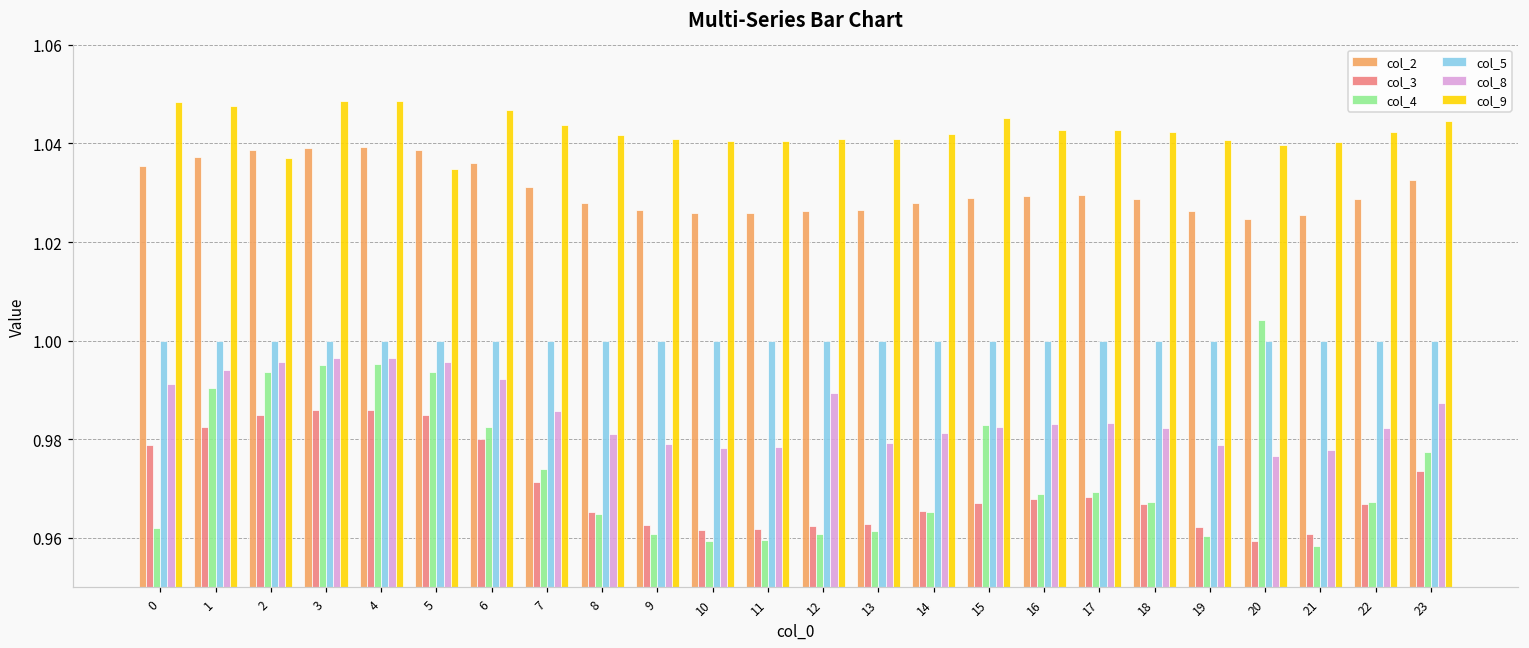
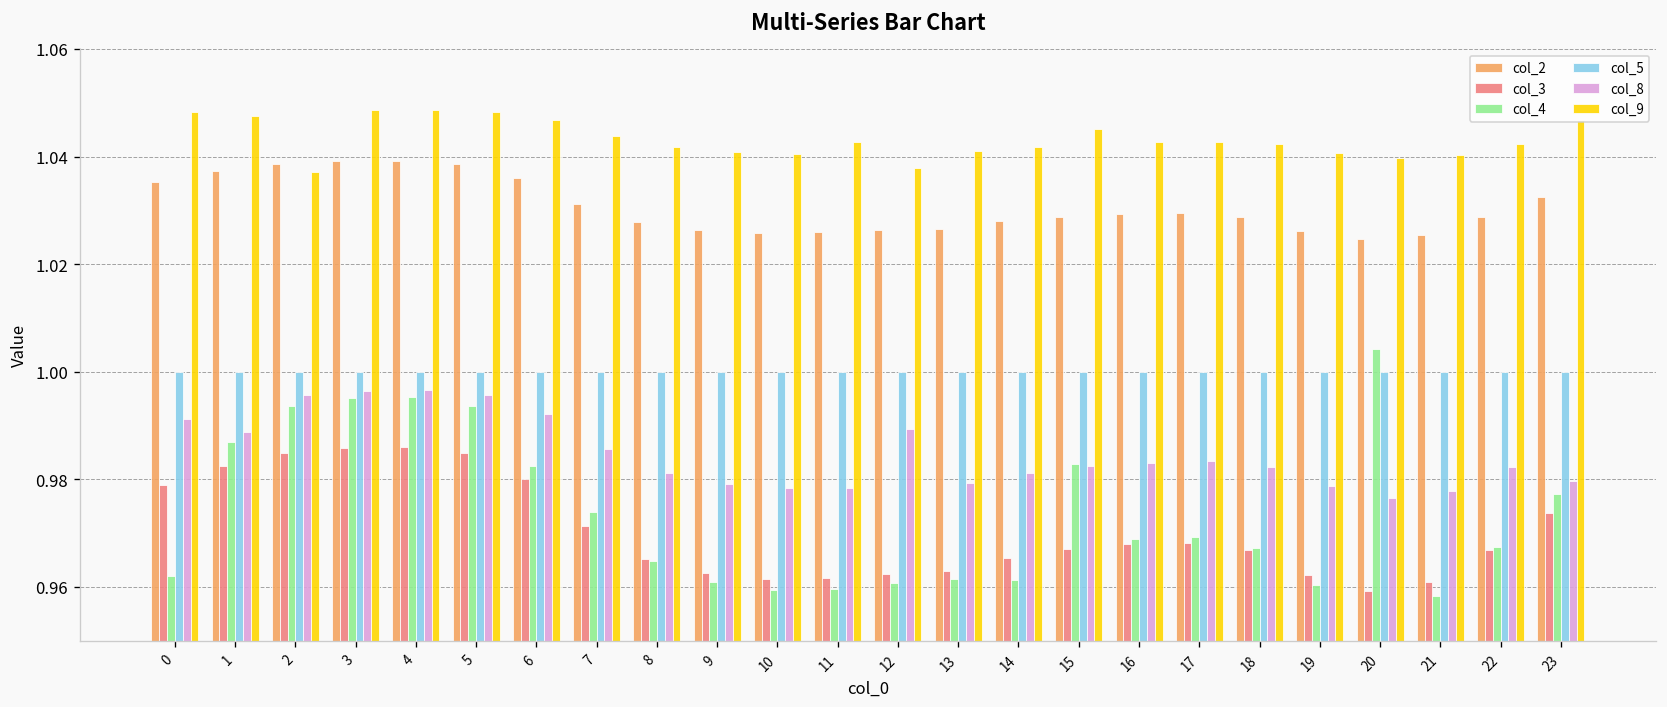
  {
    "col_4": {
      "0": 0.962,
-     "1": 0.990,
+     "1": 0.987,
      "2": 0.994,
      "3": 0.995,
      "4": 0.995,
      "5": 0.994,
      "6": 0.983,
      "7": 0.974,
      "8": 0.965,
      "9": 0.961,
      "10": 0.959,
      "11": 0.960,
      "12": 0.961,
      "13": 0.961,
-     "14": 0.965,
+     "14": 0.961,
      "15": 0.983,
      "16": 0.969,
      "17": 0.969,
      "18": 0.967,
      "19": 0.960,
      "20": 1.004,
      "21": 0.958,
      "22": 0.967,
      "23": 0.977
    },
    "col_5": {
      "0": 1.000,
      "1": 1.000,
      "2": 1.000,
      "3": 1.000,
      "4": 1.000,
      "5": 1.000,
      "6": 1.000,
      "7": 1.000,
      "8": 1.000,
      "9": 1.000,
      "10": 1.000,
      "11": 1.000,
      "12": 1.000,
      "13": 1.000,
      "14": 1.000,
      "15": 1.000,
      "16": 1.000,
      "17": 1.000,
      "18": 1.000,
      "19": 1.000,
      "20": 1.000,
      "21": 1.000,
      "22": 1.000,
      "23": 1.000
    },
    "col_8": {
      "0": 0.991,
-     "1": 0.994,
+     "1": 0.989,
      "2": 0.996,
      "3": 0.996,
      "4": 0.997,
      "5": 0.996,
      "6": 0.992,
      "7": 0.986,
      "8": 0.981,
      "9": 0.979,
      "10": 0.978,
      "11": 0.978,
      "12": 0.989,
      "13": 0.979,
      "14": 0.981,
      "15": 0.982,
      "16": 0.983,
      "17": 0.983,
      "18": 0.982,
      "19": 0.979,
      "20": 0.977,
      "21": 0.978,
      "22": 0.982,
-     "23": 0.987
+     "23": 0.980
    },
    "col_9": {
      "0": 1.048,
      "1": 1.048,
      "2": 1.037,
      "3": 1.049,
      "4": 1.049,
-     "5": 1.035,
+     "5": 1.048,
      "6": 1.047,
      "7": 1.044,
      "8": 1.042,
      "9": 1.041,
      "10": 1.041,
-     "11": 1.041,
-     "12": 1.041,
+     "11": 1.043,
+     "12": 1.038,
      "13": 1.041,
      "14": 1.042,
      "15": 1.045,
      "16": 1.043,
      "17": 1.043,
      "18": 1.042,
      "19": 1.041,
      "20": 1.040,
      "21": 1.040,
      "22": 1.042,
-     "23": 1.045
+     "23": 1.047
    }
  }
